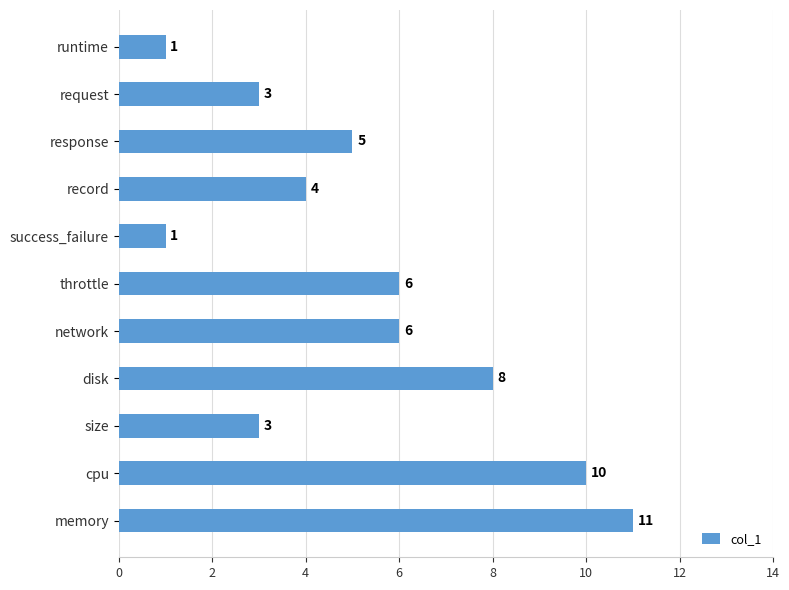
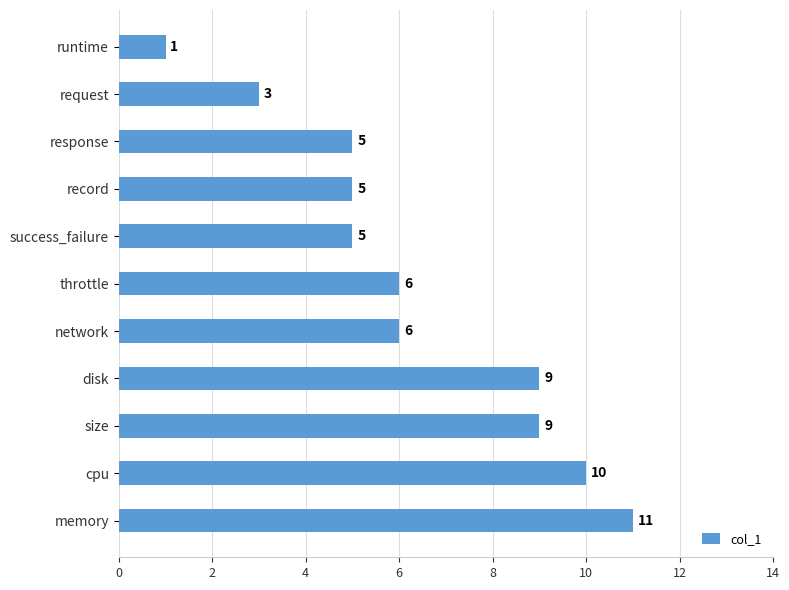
  {
    "runtime": 1,
    "request": 3,
    "response": 5,
-   "record": 4,
-   "success_failure": 1,
+   "record": 5,
+   "success_failure": 5,
    "throttle": 6,
    "network": 6,
-   "disk": 8,
-   "size": 3,
+   "disk": 9,
+   "size": 9,
    "cpu": 10,
    "memory": 11
  }
